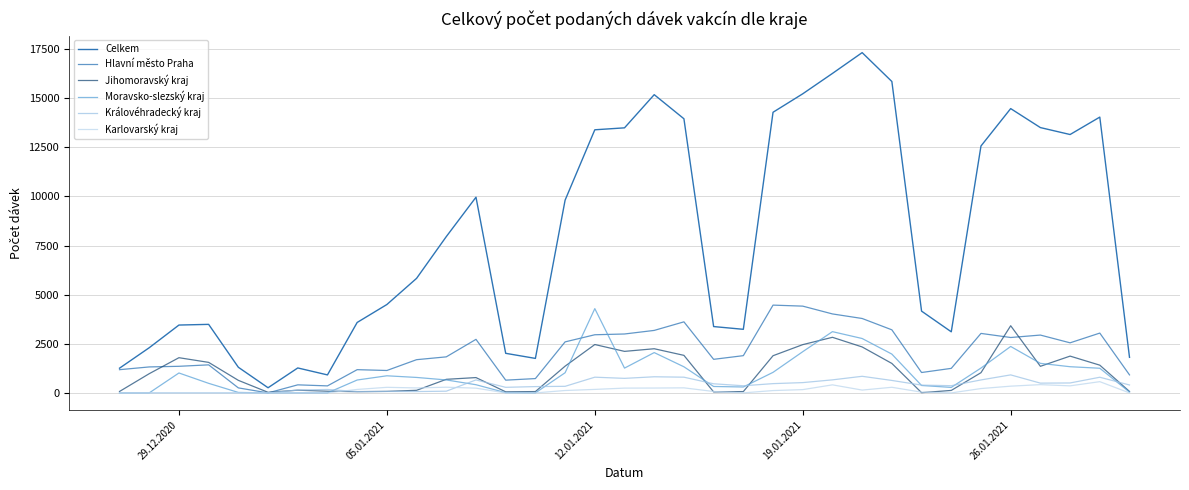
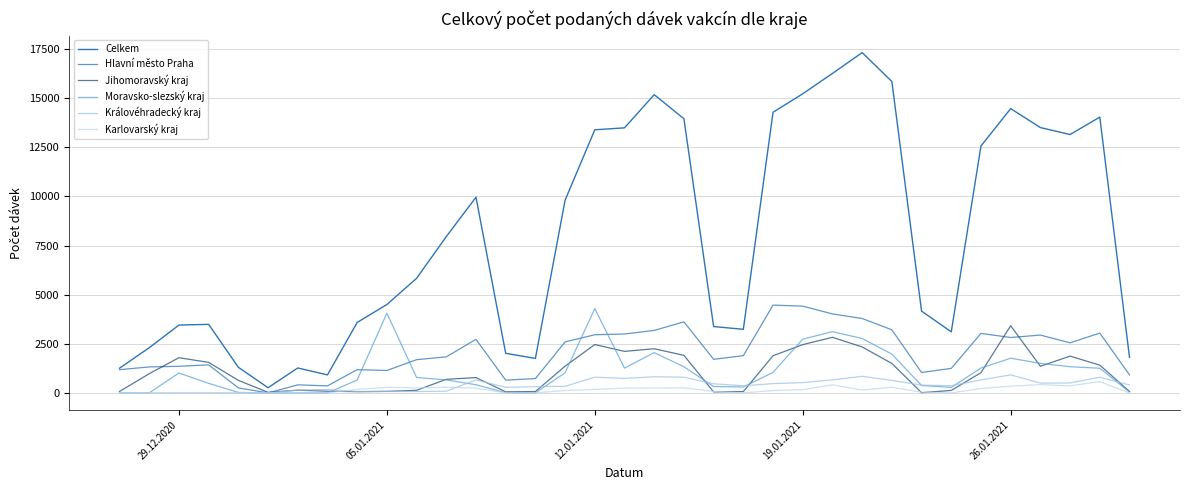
  {
    "Jihomoravský kraj": {
      "29.12.2020": 1800,
      "12.01.2021": 2500,
      "19.01.2021": 2500,
      "26.01.2021": 3400
    },
    "Moravsko-slezský kraj": {
      "29.12.2020": 1000,
-     "05.01.2021": 900,
+     "05.01.2021": 4100,
      "12.01.2021": 4300,
-     "19.01.2021": 2100,
-     "26.01.2021": 2400
+     "19.01.2021": 2700,
+     "26.01.2021": 1800
    }
  }
